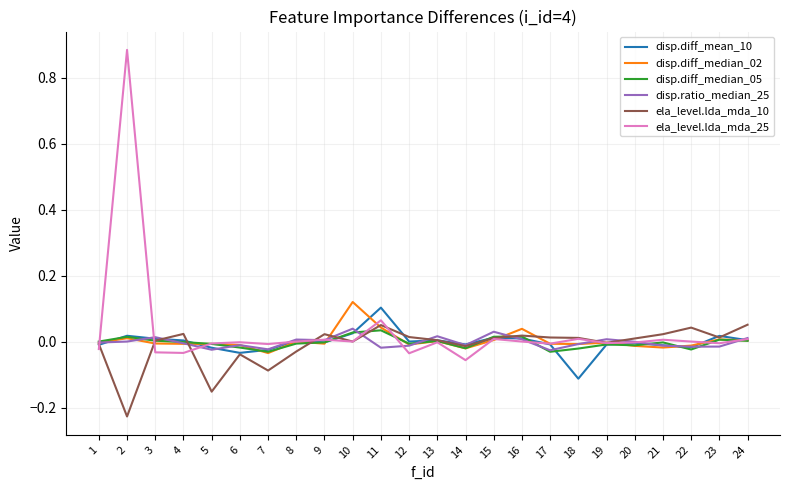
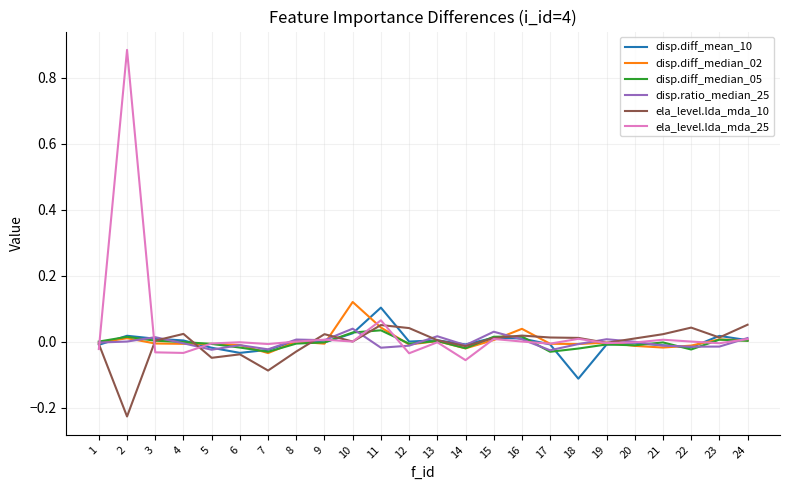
  {
    "disp.diff_mean_10": {
      "11": 0.10,
      "18": -0.11
    },
    "disp.diff_median_02": {
      "3": -0.01,
      "10": 0.12,
      "16": 0.04
    },
    "disp.diff_median_05": {
      "11": 0.03,
      "18": -0.02,
      "21": 0.00
    },
    "disp.ratio_median_25": {
      "2": 0.00,
      "10": 0.04,
      "11": -0.02,
      "13": 0.02,
      "15": 0.03,
      "19": 0.01,
      "23": -0.02
    },
    "ela_level.lda_mda_10": {
      "2": -0.23,
      "4": 0.02,
-     "5": -0.15,
+     "5": -0.05,
      "7": -0.09,
      "8": -0.03,
      "9": 0.02,
-     "12": 0.01,
+     "12": 0.04,
      "17": 0.01,
      "20": 0.01,
      "21": 0.02,
      "22": 0.04,
      "24": 0.05
    },
    "ela_level.lda_mda_25": {
      "1": -0.02,
      "2": 0.88,
      "3": -0.03,
      "4": -0.03,
      "6": 0.00,
      "7": -0.01,
      "11": 0.06,
      "12": -0.04,
      "14": -0.06,
      "21": 0.01,
      "22": 0.00,
      "23": -0.01
    }
  }
